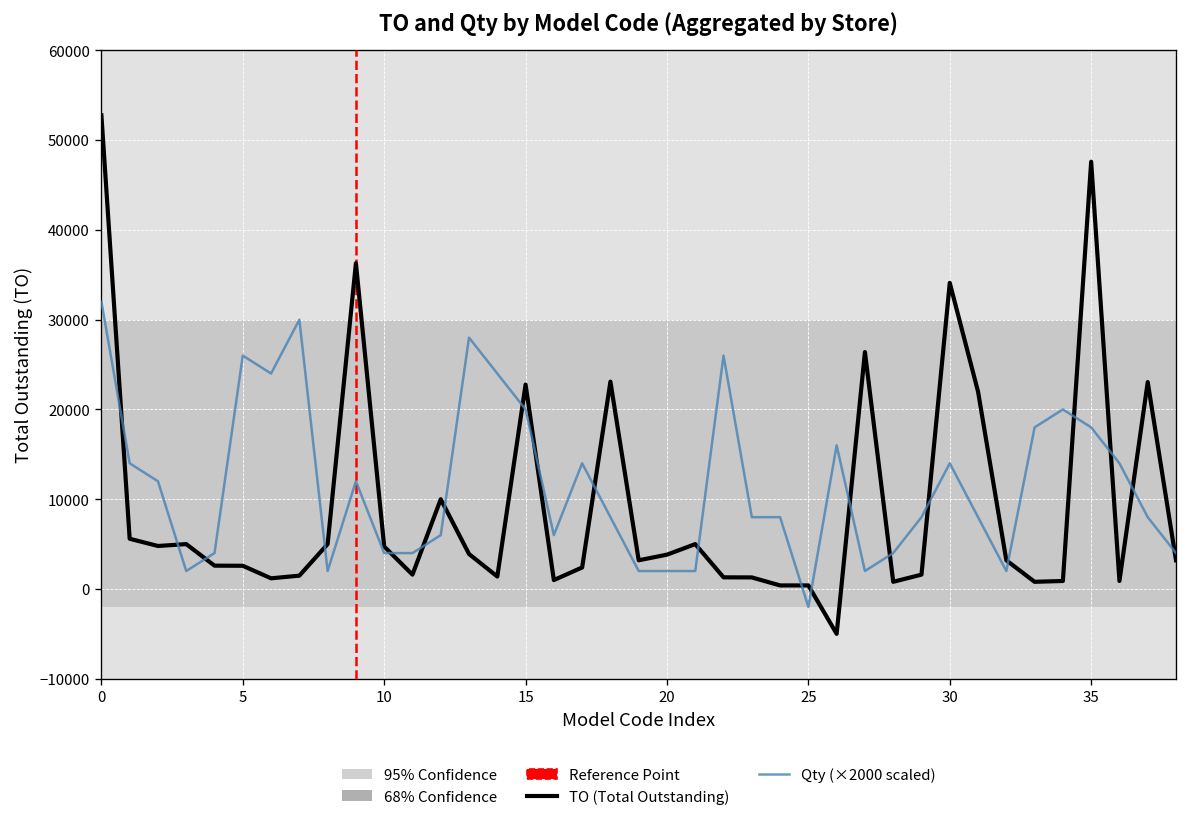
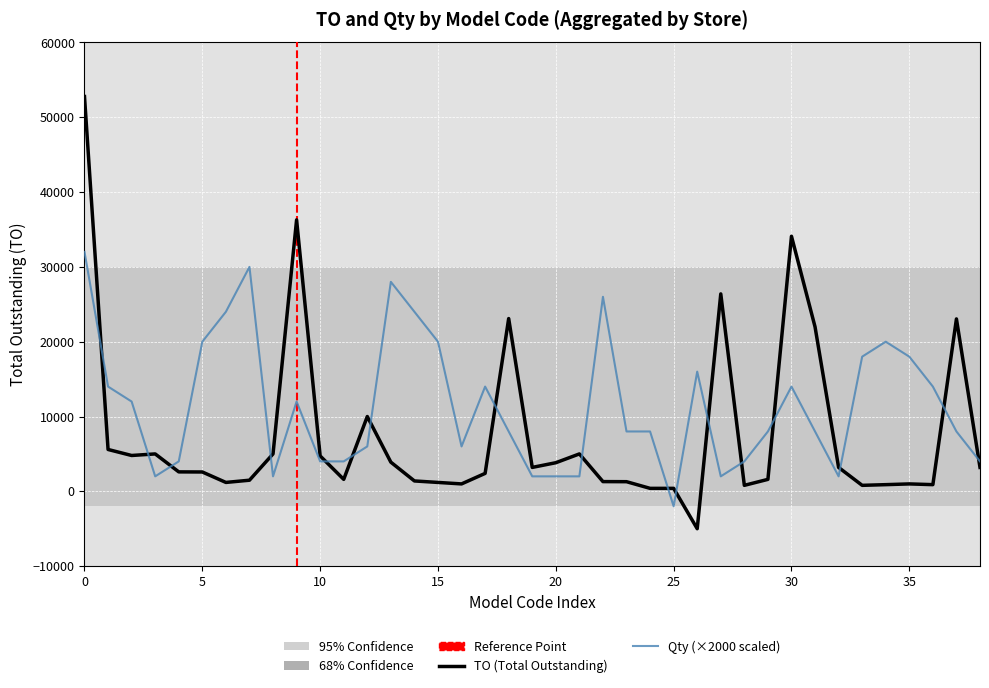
  {
    "TO (Total Outstanding)": {
      "0": 53000,
      "5": 3000,
      "10": 5000,
-     "15": 23000,
+     "15": 1000,
      "20": 4000,
      "25": 0,
      "30": 34000,
-     "35": 48000
+     "35": 1000
    },
    "Qty (×2000 scaled)": {
      "0": 32000,
-     "5": 26000,
+     "5": 20000,
      "10": 4000,
      "15": 20000,
      "20": 2000,
      "25": -2000,
      "30": 14000,
      "35": 18000
    }
  }
